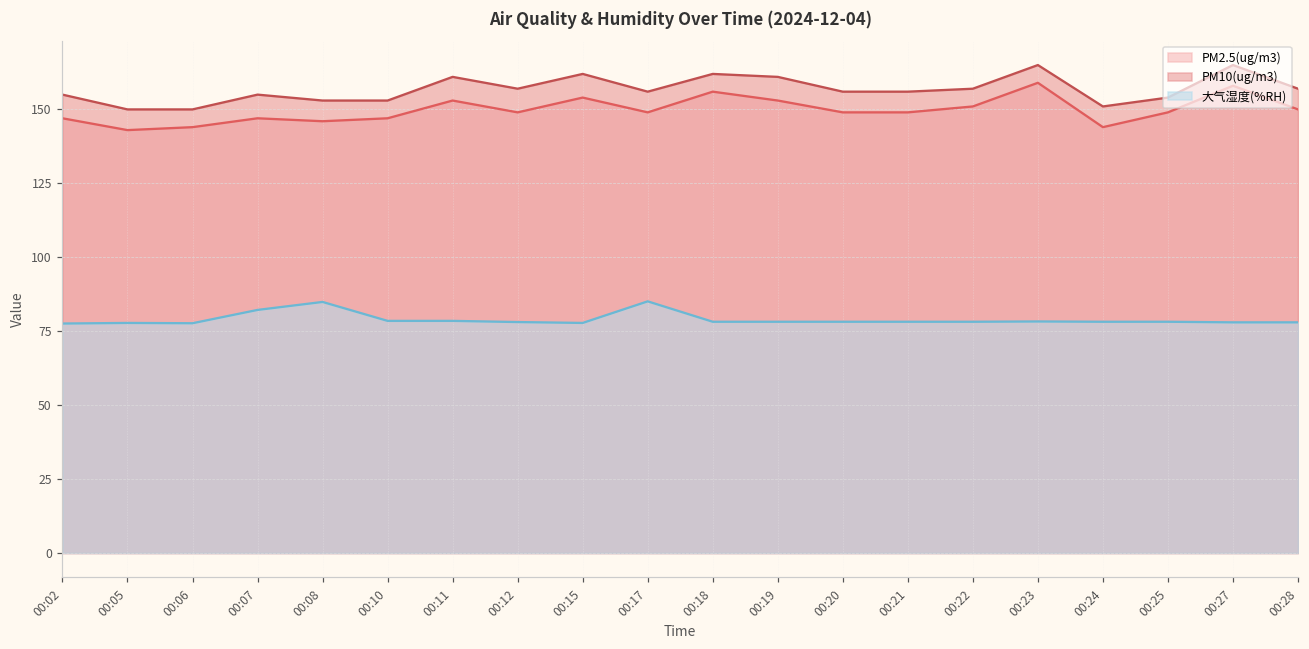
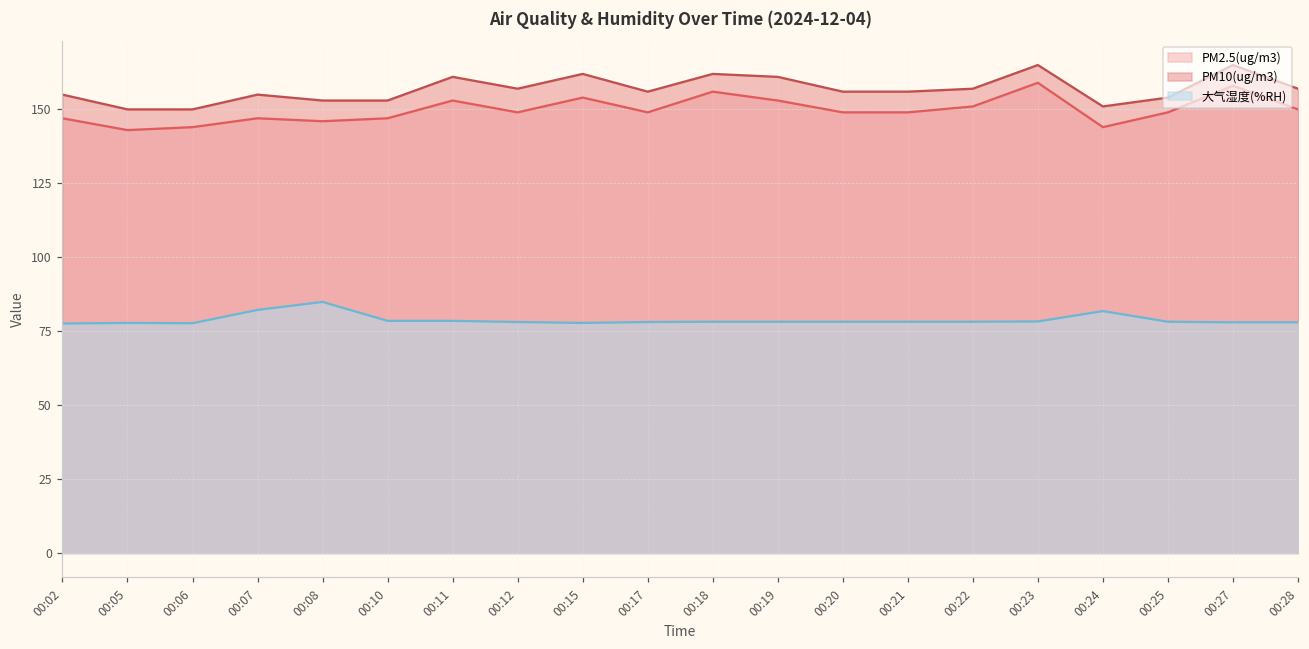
  {
    "大气湿度(%RH)": {
      "00:02": 78,
      "00:05": 78,
      "00:06": 78,
      "00:07": 82,
      "00:08": 85,
      "00:10": 79,
      "00:11": 79,
      "00:12": 78,
      "00:15": 78,
-     "00:17": 85,
+     "00:17": 78,
      "00:18": 78,
      "00:19": 78,
      "00:20": 78,
      "00:21": 78,
      "00:22": 78,
      "00:23": 78,
-     "00:24": 78,
+     "00:24": 82,
      "00:25": 78,
      "00:27": 78,
      "00:28": 78
    }
  }
